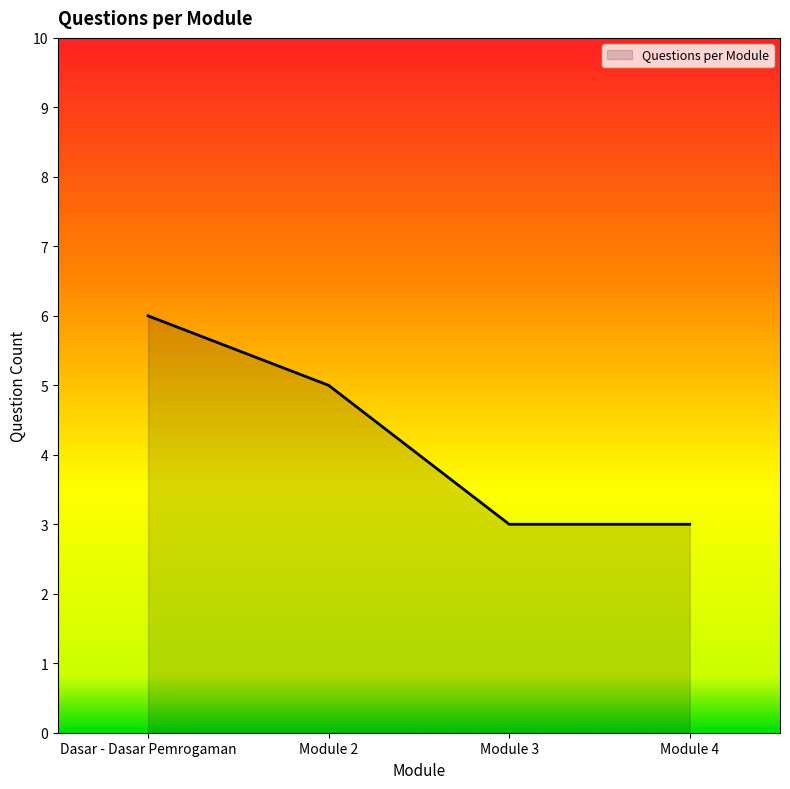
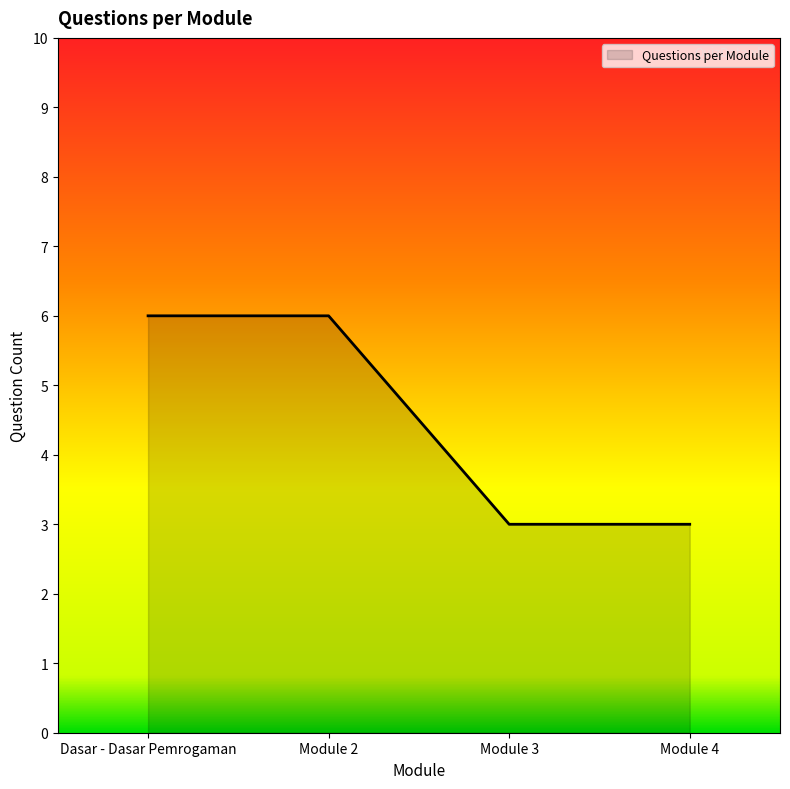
  {
    "Dasar - Dasar Pemrogaman": 6,
-   "Module 2": 5,
+   "Module 2": 6,
    "Module 3": 3,
    "Module 4": 3
  }
